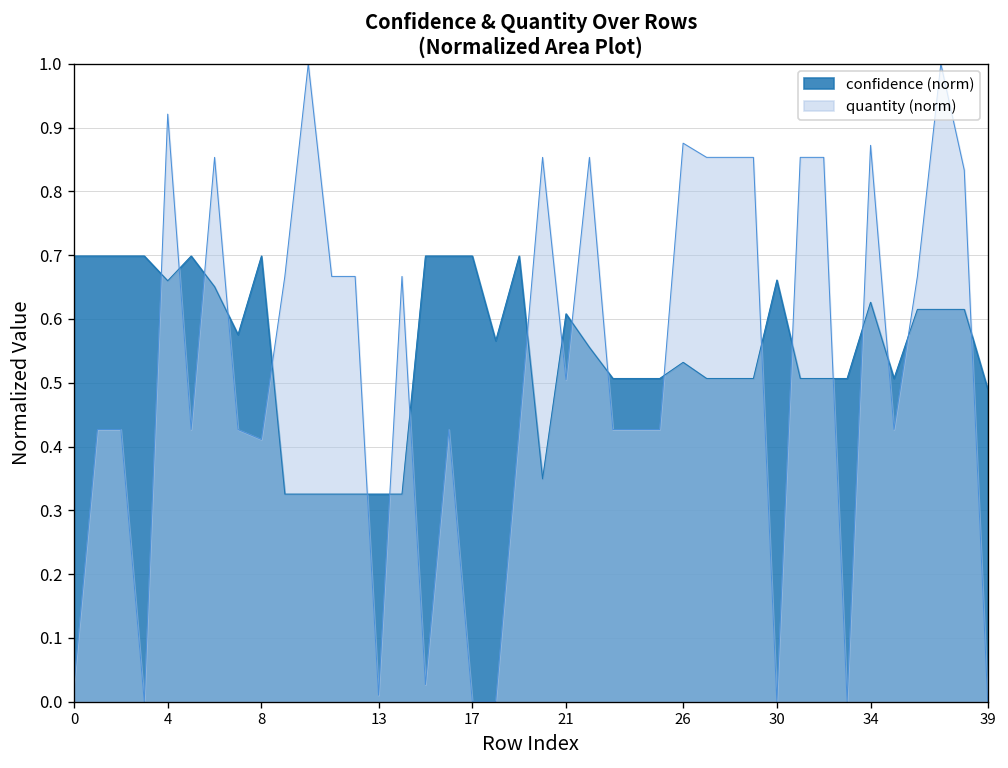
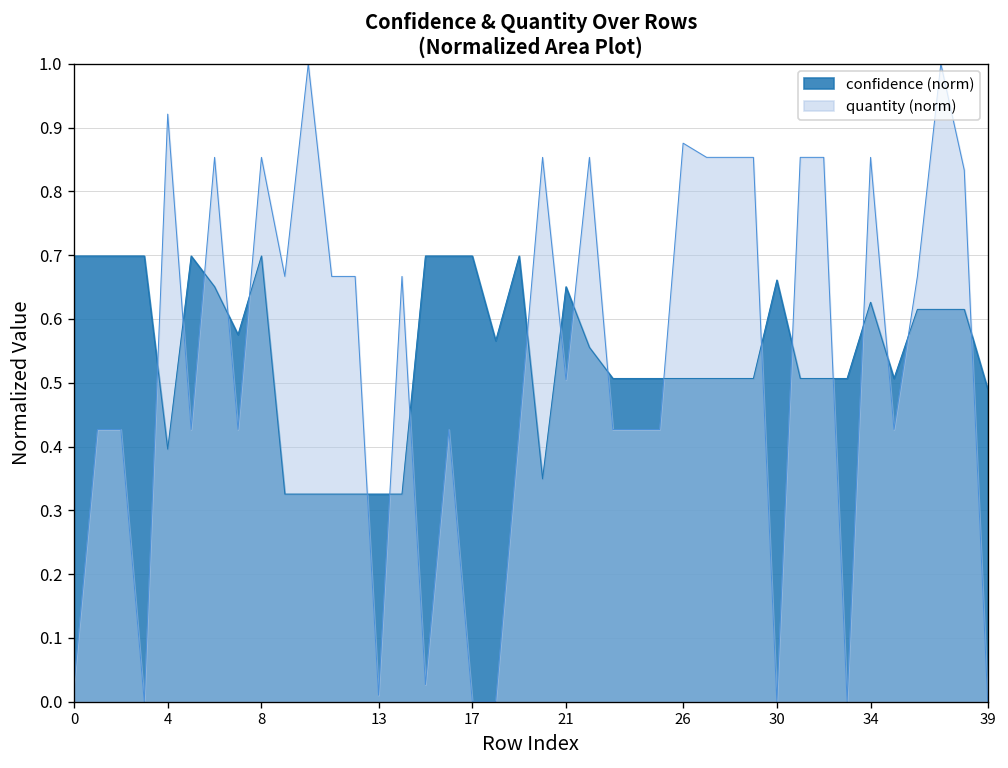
  {
    "confidence (norm)": {
      "0": 0.70,
-     "4": 0.66,
+     "4": 0.40,
      "8": 0.70,
      "13": 0.33,
      "17": 0.70,
-     "21": 0.61,
-     "26": 0.53,
+     "21": 0.65,
+     "26": 0.51,
      "30": 0.66,
      "34": 0.63,
      "39": 0.49
    },
    "quantity (norm)": {
      "0": 0.03,
      "4": 0.92,
-     "8": 0.41,
+     "8": 0.85,
      "13": 0.01,
      "17": 0.00,
      "21": 0.50,
      "26": 0.88,
      "30": 0.00,
-     "34": 0.87,
+     "34": 0.85,
      "39": 0.00
    }
  }
